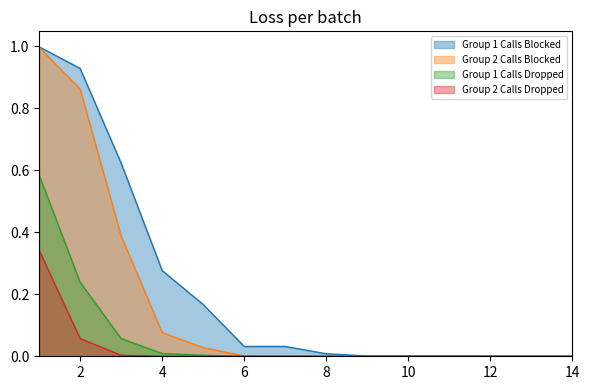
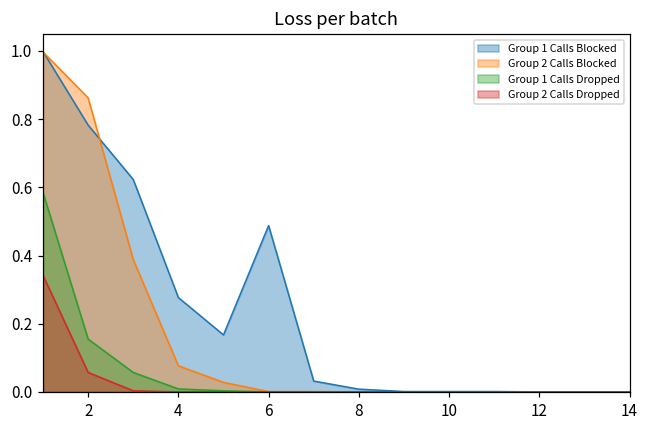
  {
    "Group 1 Calls Blocked": {
-     "2": 0.93,
+     "2": 0.78,
      "4": 0.28,
-     "6": 0.03
+     "6": 0.49
    },
    "Group 1 Calls Dropped": {
-     "2": 0.24,
+     "2": 0.15,
      "4": 0.01
    }
  }
